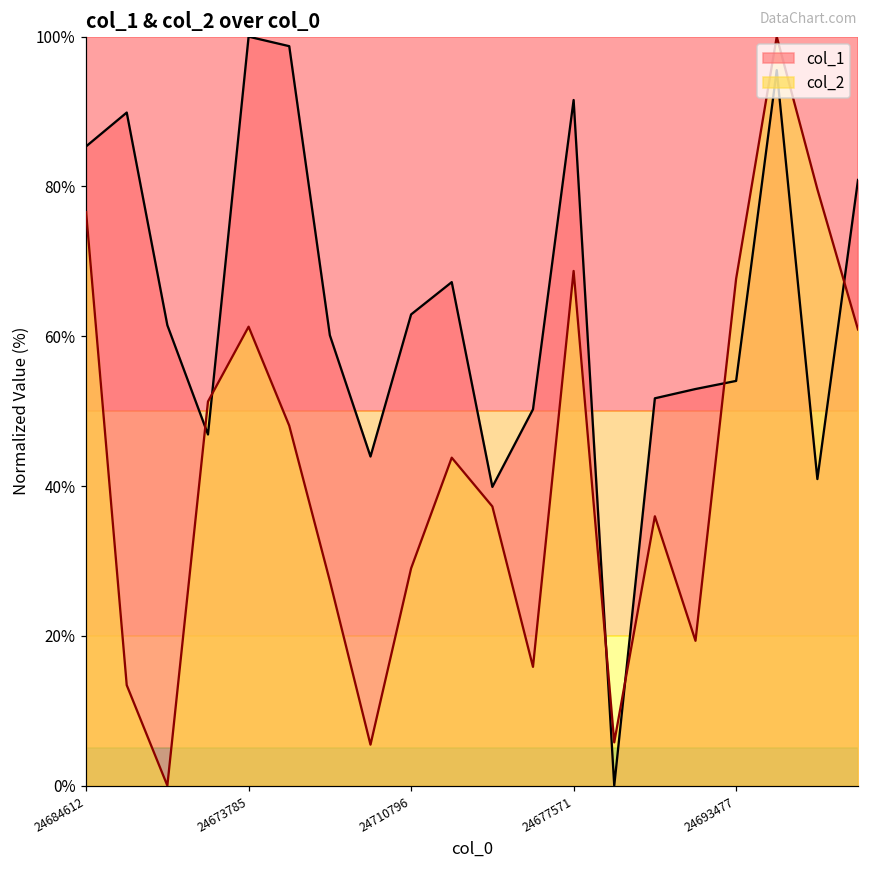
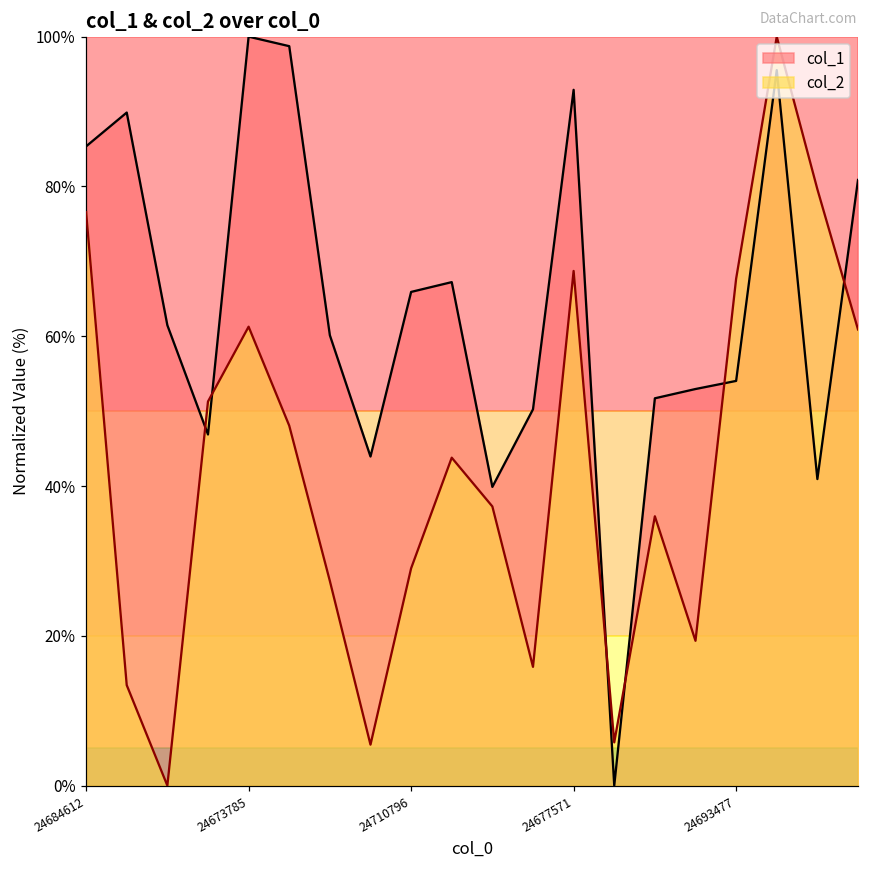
  {
    "col_1": {
      "24684612": "85%",
      "24673785": "100%",
-     "24710796": "63%",
-     "24677571": "92%",
+     "24710796": "66%",
+     "24677571": "93%",
      "24693477": "54%"
    },
    "col_2": {
      "24684612": "77%",
      "24673785": "61%",
      "24710796": "29%",
      "24677571": "69%",
      "24693477": "68%"
    }
  }
